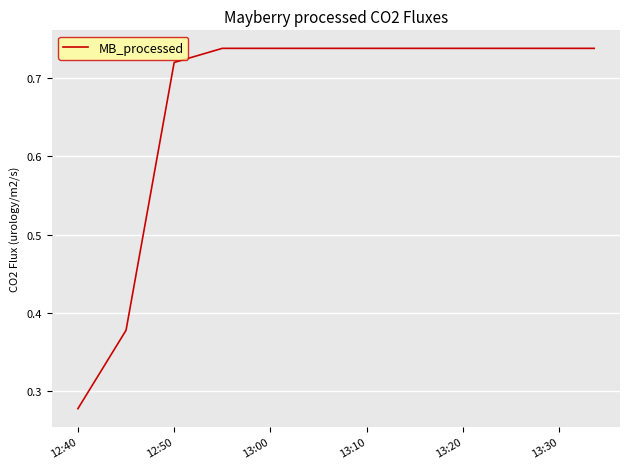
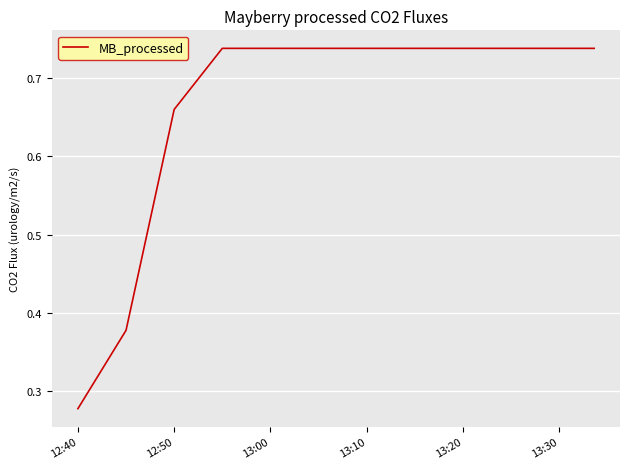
  {
    "12:40": 0.28,
-   "12:50": 0.72,
+   "12:50": 0.66,
    "13:00": 0.74,
    "13:10": 0.74,
    "13:20": 0.74,
    "13:30": 0.74
  }
